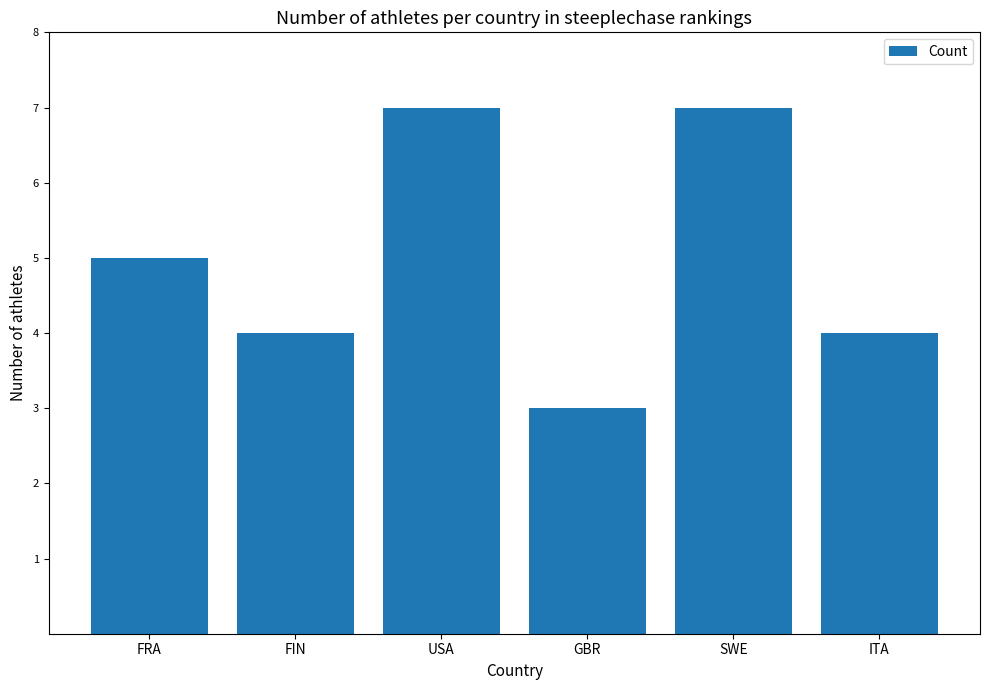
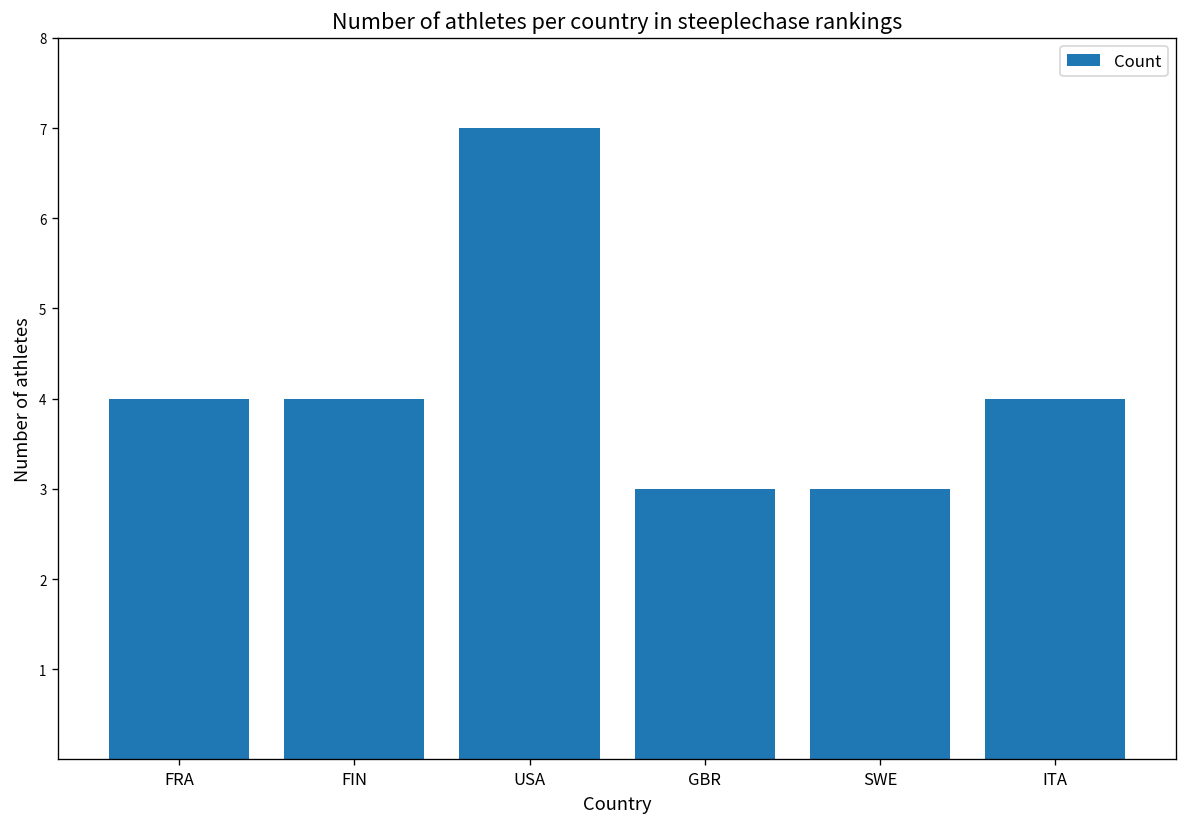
  {
-   "FRA": 5,
+   "FRA": 4,
    "FIN": 4,
    "USA": 7,
    "GBR": 3,
-   "SWE": 7,
+   "SWE": 3,
    "ITA": 4
  }
